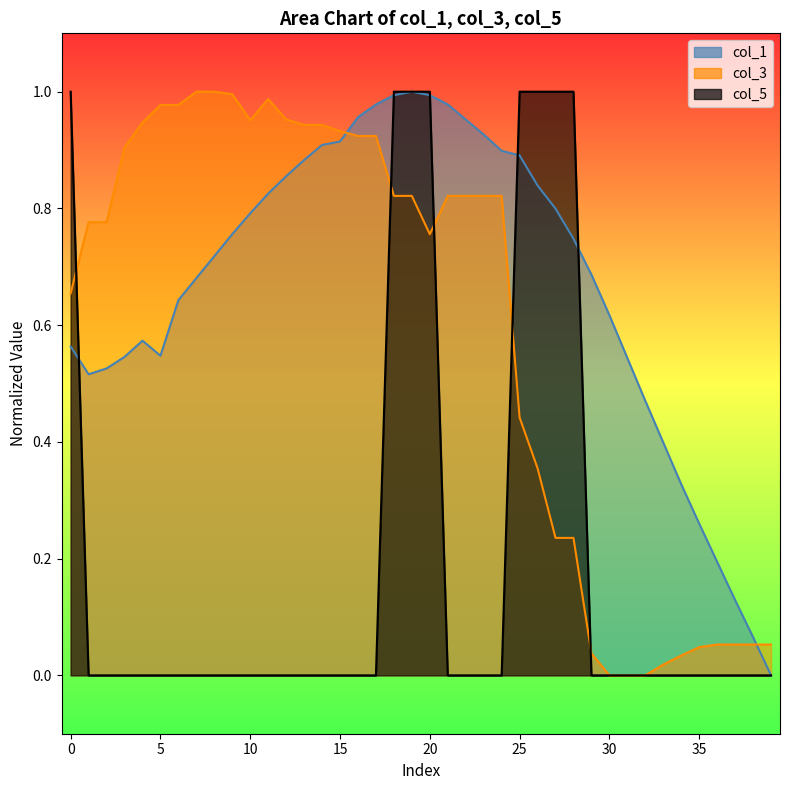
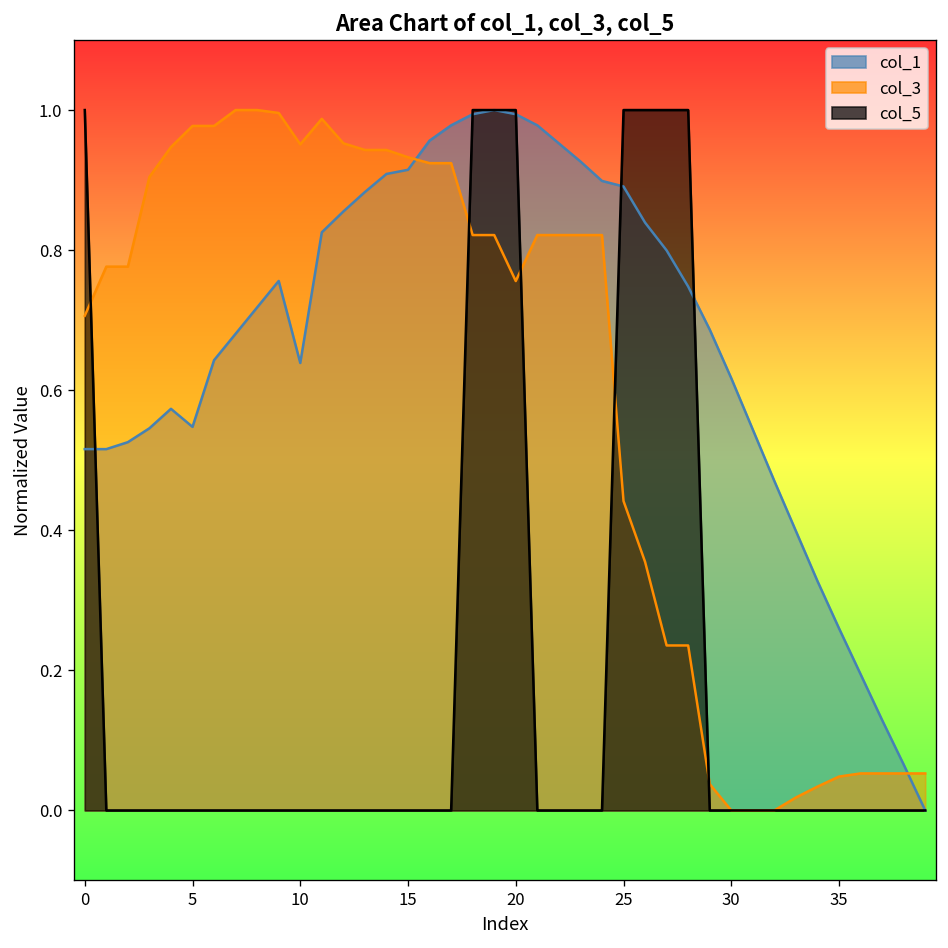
  {
    "col_1": {
-     "0": 0.56,
+     "0": 0.52,
      "5": 0.55,
-     "10": 0.79,
+     "10": 0.64,
      "15": 0.91,
      "20": 0.99,
      "25": 0.89,
      "30": 0.62,
      "35": 0.26
    },
    "col_3": {
-     "0": 0.65,
+     "0": 0.71,
      "5": 0.98,
      "10": 0.95,
      "15": 0.93,
      "20": 0.76,
      "25": 0.44,
      "35": 0.05
    },
    "col_5": {
      "0": 1.00,
      "5": 0.00,
      "10": 0.00,
      "15": 0.00,
      "20": 1.00,
      "25": 1.00,
      "35": 0.00
    }
  }
